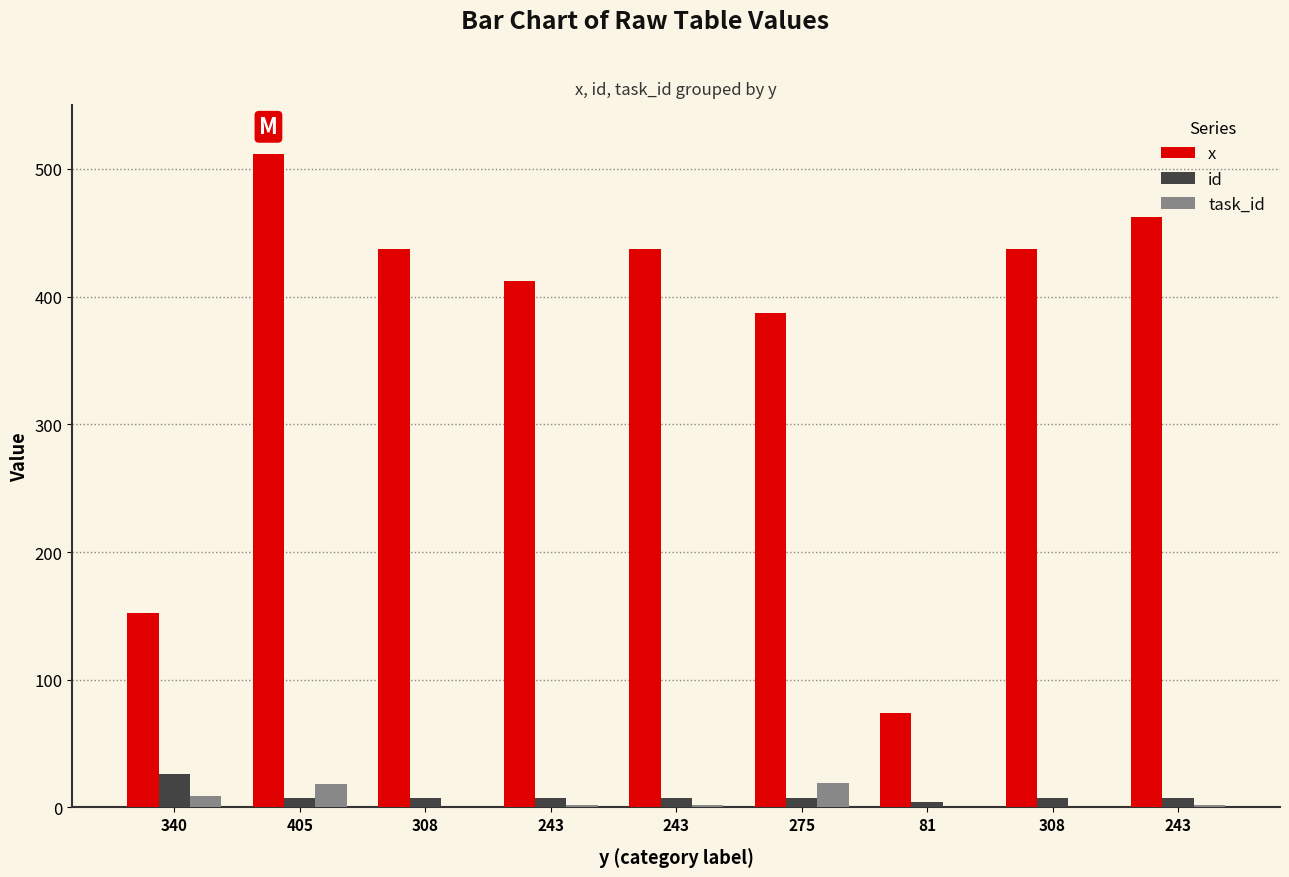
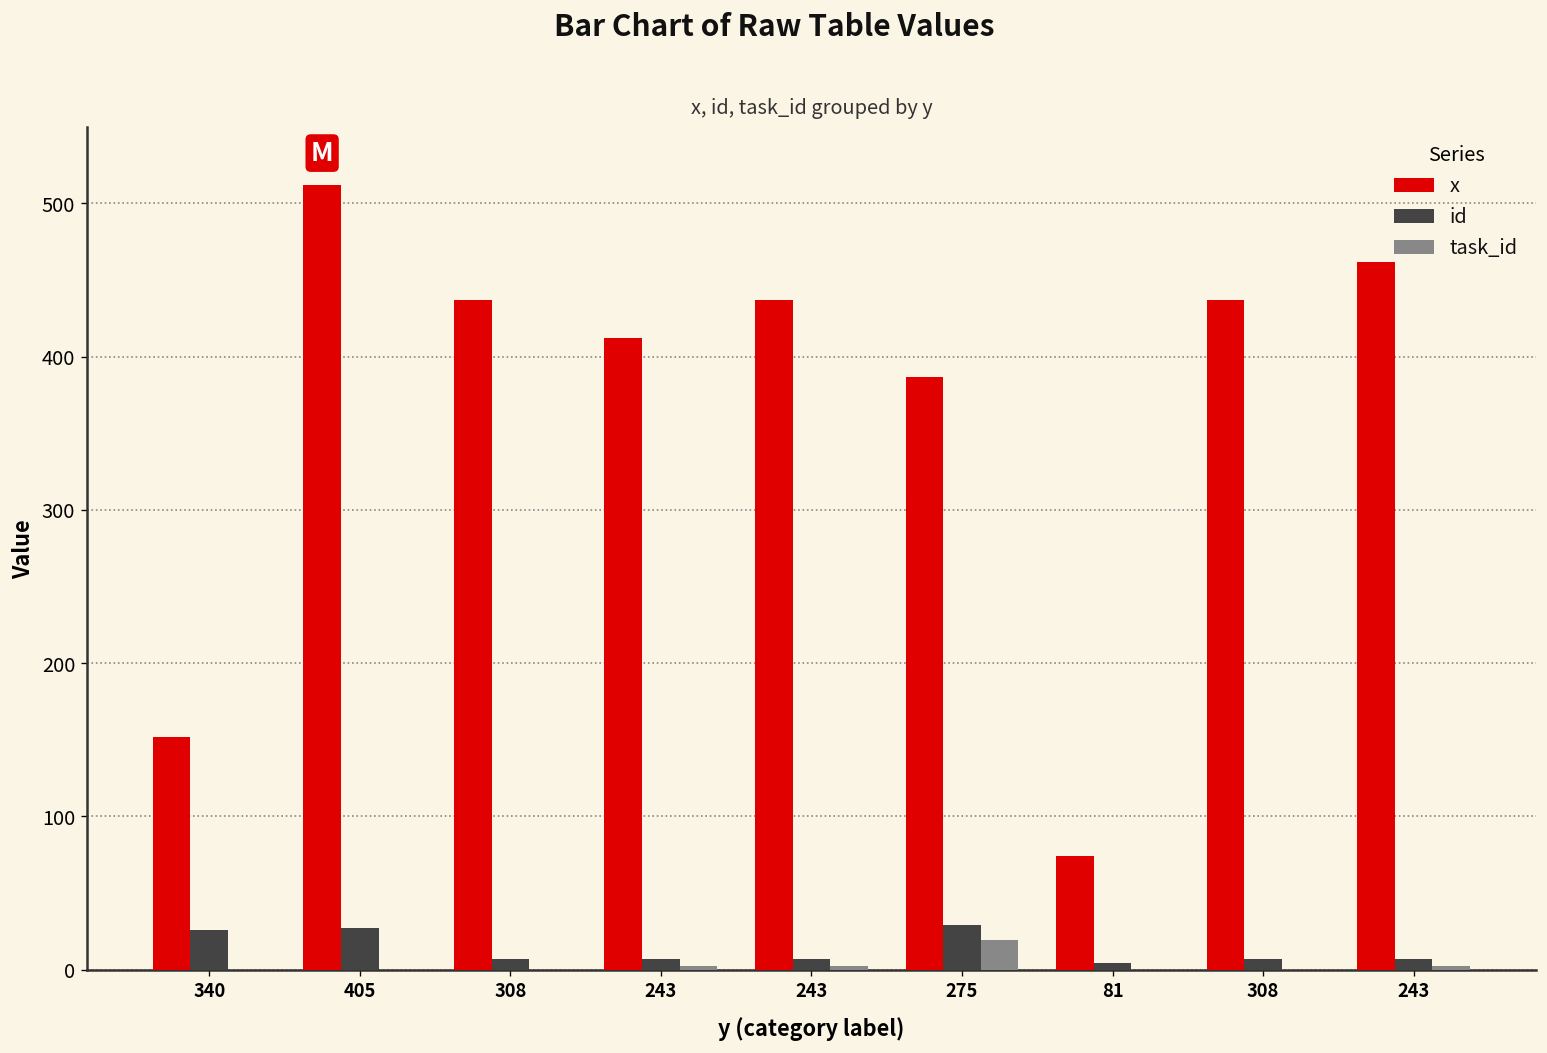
  {
    "x": {
      "340": 152,
      "405": 512,
      "275": 387,
      "81": 74
    },
    "id": {
      "340": 26,
-     "405": 7,
-     "275": 7,
+     "405": 27,
+     "275": 29,
      "81": 4
    },
    "task_id": {
-     "340": 9,
-     "405": 18,
+     "340": 0,
+     "405": 0,
      "275": 19,
      "81": 0
    }
  }
